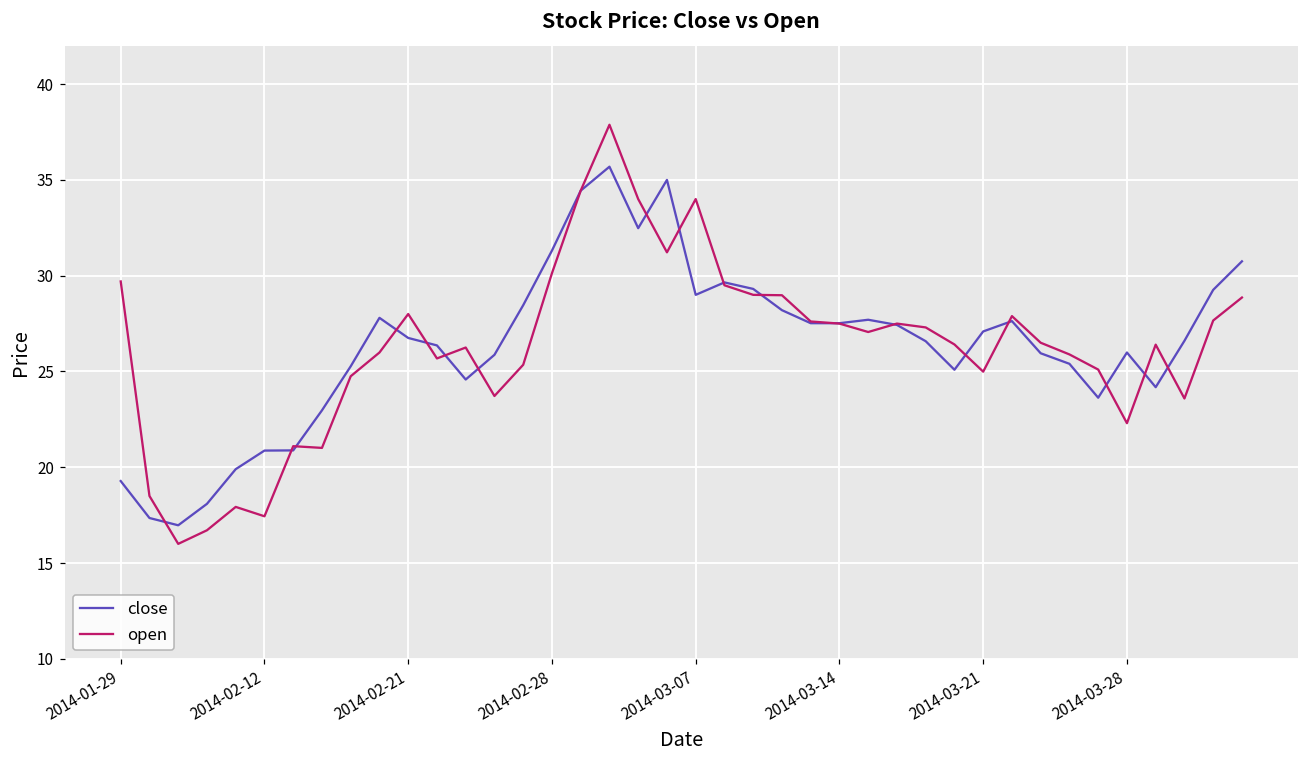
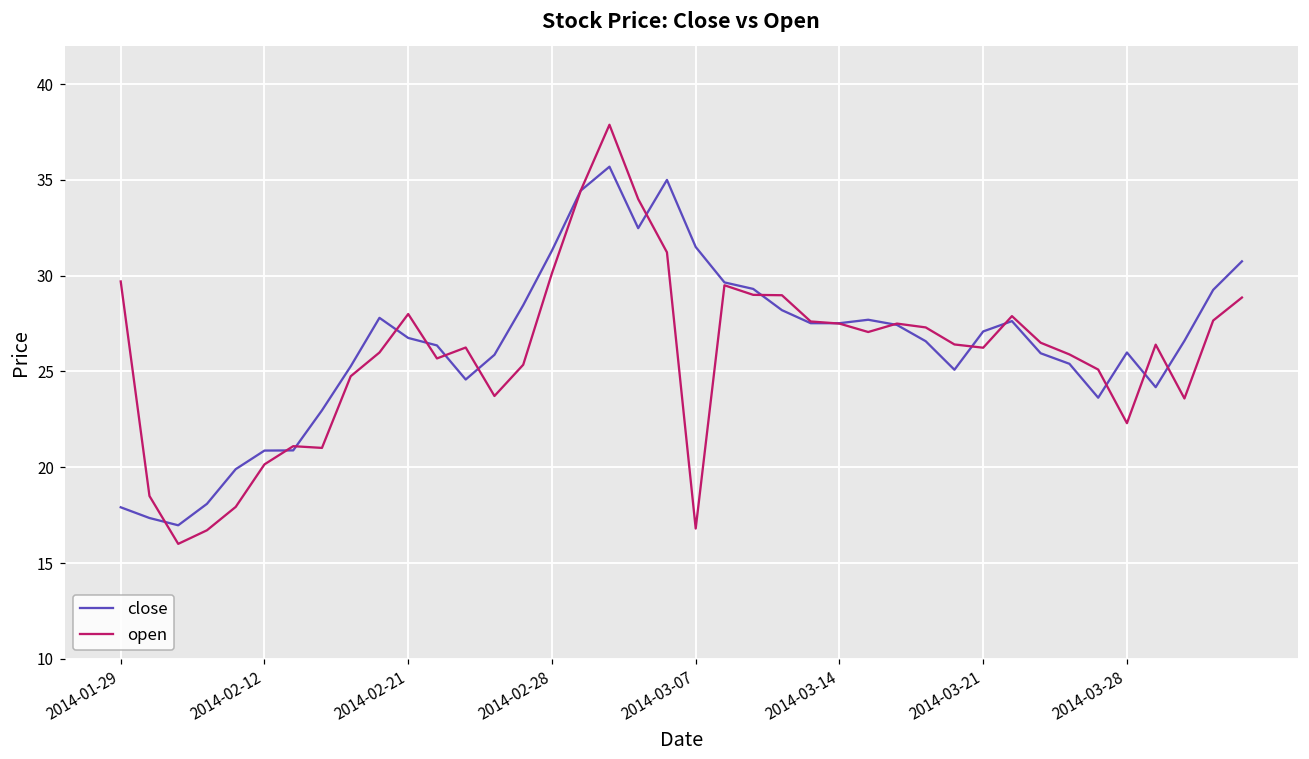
  {
    "close": {
-     "2014-01-29": 19.3,
+     "2014-01-29": 17.9,
      "2014-02-12": 20.9,
      "2014-02-21": 26.8,
      "2014-02-28": 31.3,
-     "2014-03-07": 29.0,
+     "2014-03-07": 31.5,
      "2014-03-21": 27.1,
      "2014-03-28": 26.0
    },
    "open": {
      "2014-01-29": 29.7,
-     "2014-02-12": 17.4,
+     "2014-02-12": 20.2,
      "2014-02-21": 28.0,
      "2014-02-28": 30.1,
-     "2014-03-07": 34.0,
-     "2014-03-21": 25.0,
+     "2014-03-07": 16.8,
+     "2014-03-21": 26.2,
      "2014-03-28": 22.3
    }
  }
